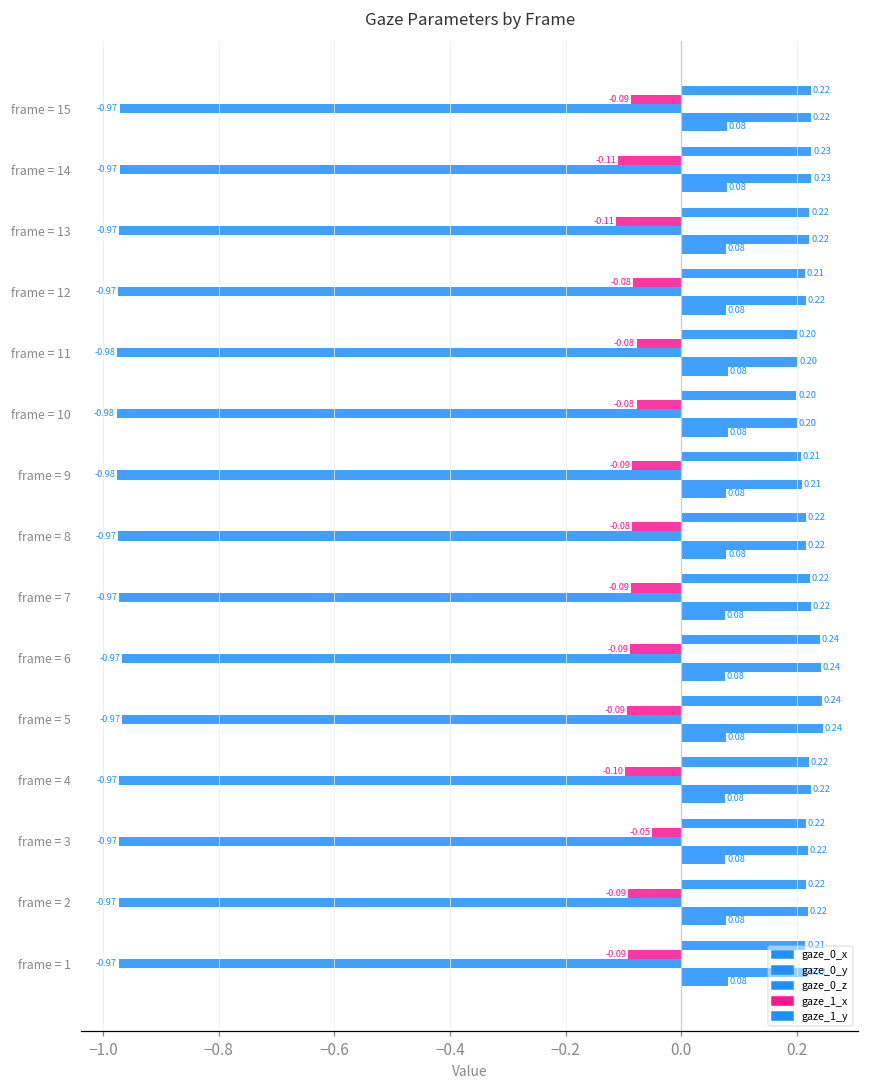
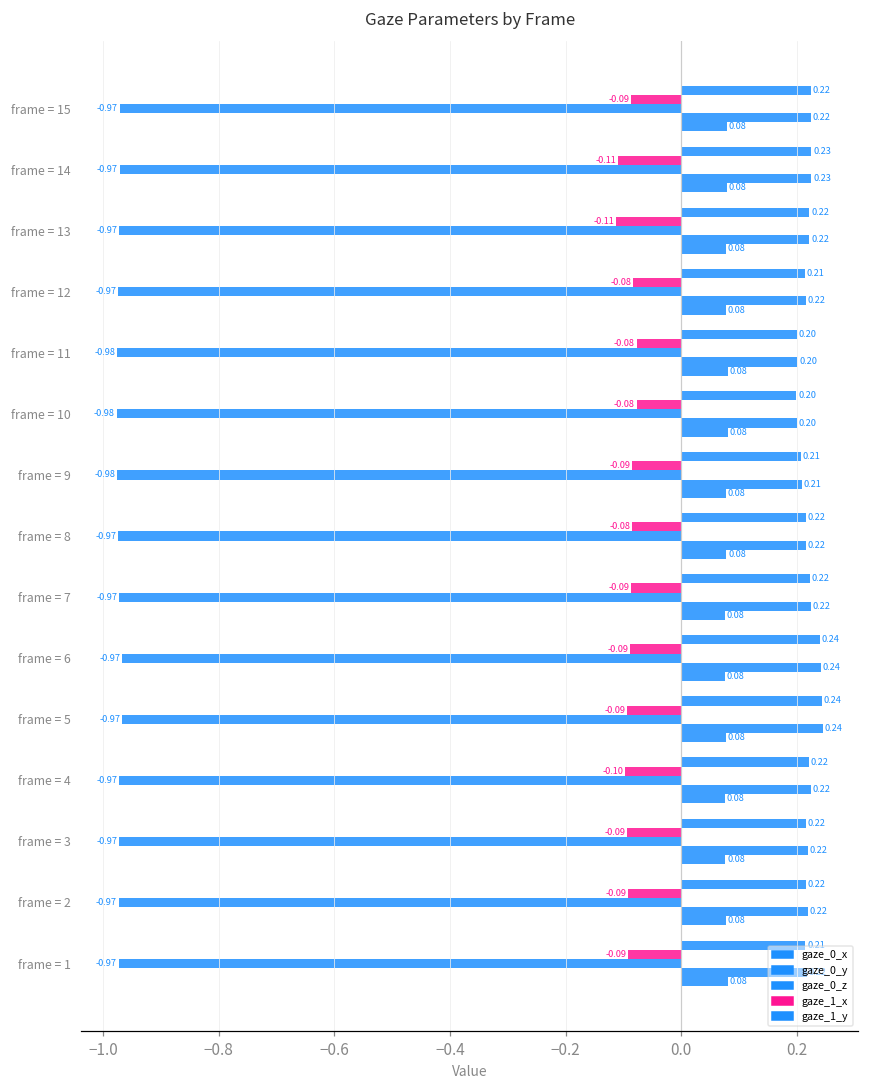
  {
    "gaze_1_x": {
      "frame = 15": -0.09,
      "frame = 14": -0.11,
      "frame = 13": -0.11,
      "frame = 12": -0.08,
      "frame = 11": -0.08,
      "frame = 10": -0.08,
      "frame = 9": -0.09,
      "frame = 8": -0.08,
      "frame = 7": -0.09,
      "frame = 6": -0.09,
      "frame = 5": -0.09,
      "frame = 4": -0.10,
-     "frame = 3": -0.05,
+     "frame = 3": -0.09,
      "frame = 2": -0.09,
      "frame = 1": -0.09
    }
  }
